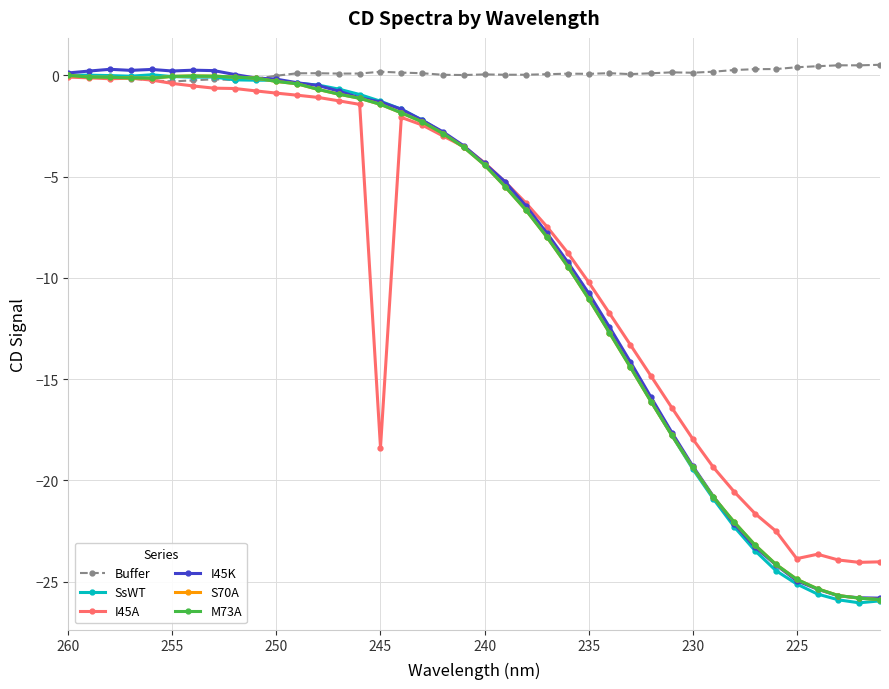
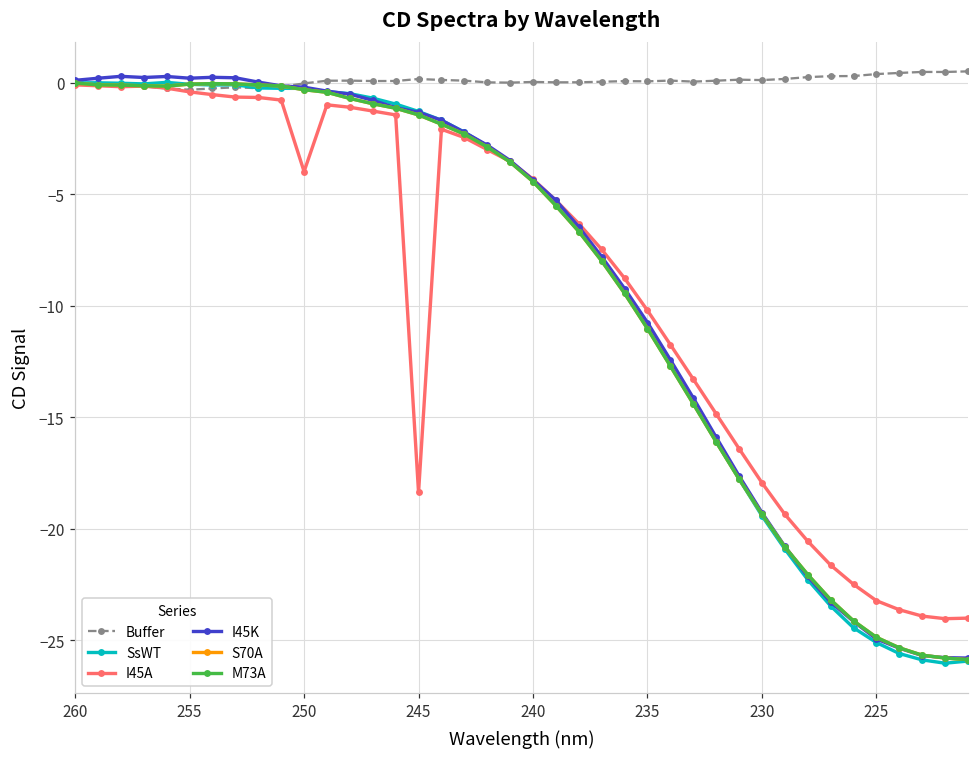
  {
    "Buffer": {
      "250": 0.0,
      "245": 0.2,
      "240": 0.0,
      "235": 0.1,
      "230": 0.1,
      "225": 0.4
    },
    "SsWT": {
      "235": -10.9,
      "225": -25.1
    },
    "I45A": {
-     "250": -0.9,
+     "250": -4.0,
      "245": -18.4,
      "235": -10.2,
      "230": -17.9,
-     "225": -23.9
+     "225": -23.2
    },
    "I45K": {
      "255": 0.2,
      "235": -10.8
    },
    "M73A": {
      "235": -11.0
    }
  }
